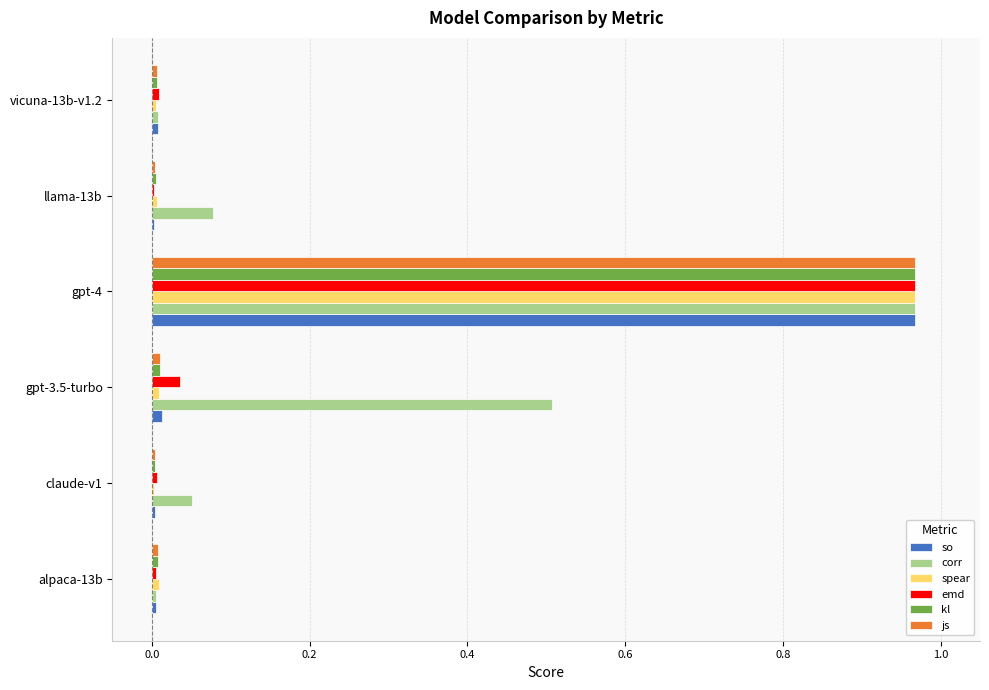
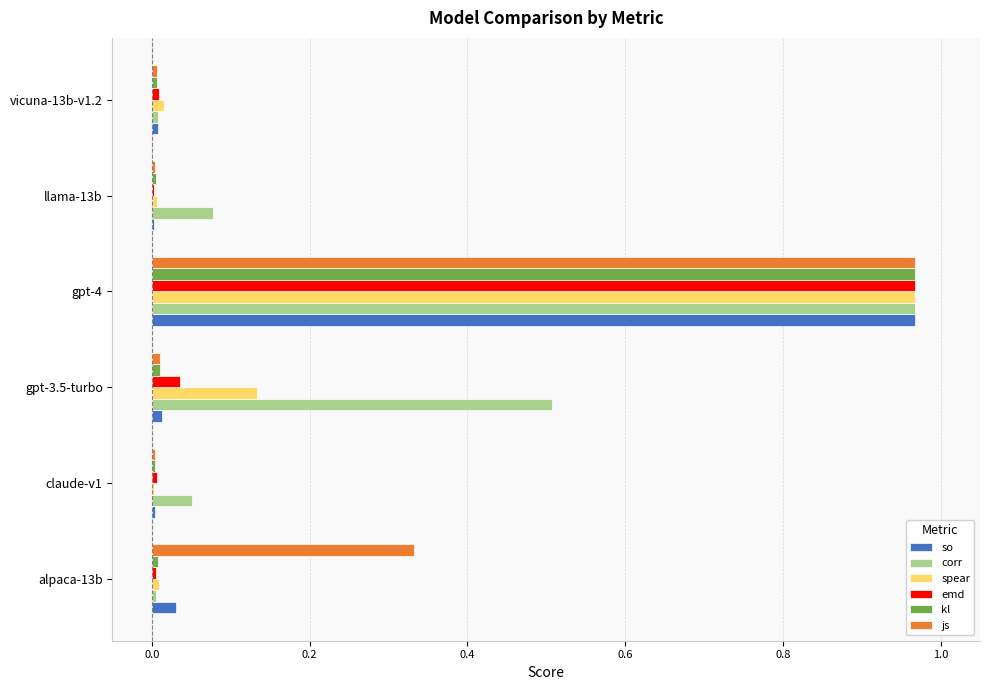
  {
    "so": {
      "vicuna-13b-v1.2": 0.01,
      "gpt-4": 0.97,
      "gpt-3.5-turbo": 0.01,
      "claude-v1": 0.00,
-     "alpaca-13b": 0.00
+     "alpaca-13b": 0.03
    },
    "corr": {
      "vicuna-13b-v1.2": 0.01,
      "llama-13b": 0.08,
      "gpt-4": 0.97,
      "gpt-3.5-turbo": 0.51,
      "claude-v1": 0.05,
      "alpaca-13b": 0.00
    },
    "spear": {
-     "vicuna-13b-v1.2": 0.01,
+     "vicuna-13b-v1.2": 0.02,
      "llama-13b": 0.01,
      "gpt-4": 0.97,
-     "gpt-3.5-turbo": 0.01,
+     "gpt-3.5-turbo": 0.13,
      "alpaca-13b": 0.01
    },
    "emd": {
      "vicuna-13b-v1.2": 0.01,
      "gpt-4": 0.97,
      "gpt-3.5-turbo": 0.04,
      "claude-v1": 0.01,
      "alpaca-13b": 0.00
    },
    "kl": {
      "vicuna-13b-v1.2": 0.01,
      "llama-13b": 0.00,
      "gpt-4": 0.97,
      "gpt-3.5-turbo": 0.01,
      "claude-v1": 0.00,
      "alpaca-13b": 0.01
    },
    "js": {
      "vicuna-13b-v1.2": 0.01,
      "llama-13b": 0.00,
      "gpt-4": 0.97,
      "gpt-3.5-turbo": 0.01,
      "claude-v1": 0.00,
-     "alpaca-13b": 0.01
+     "alpaca-13b": 0.33
    }
  }
